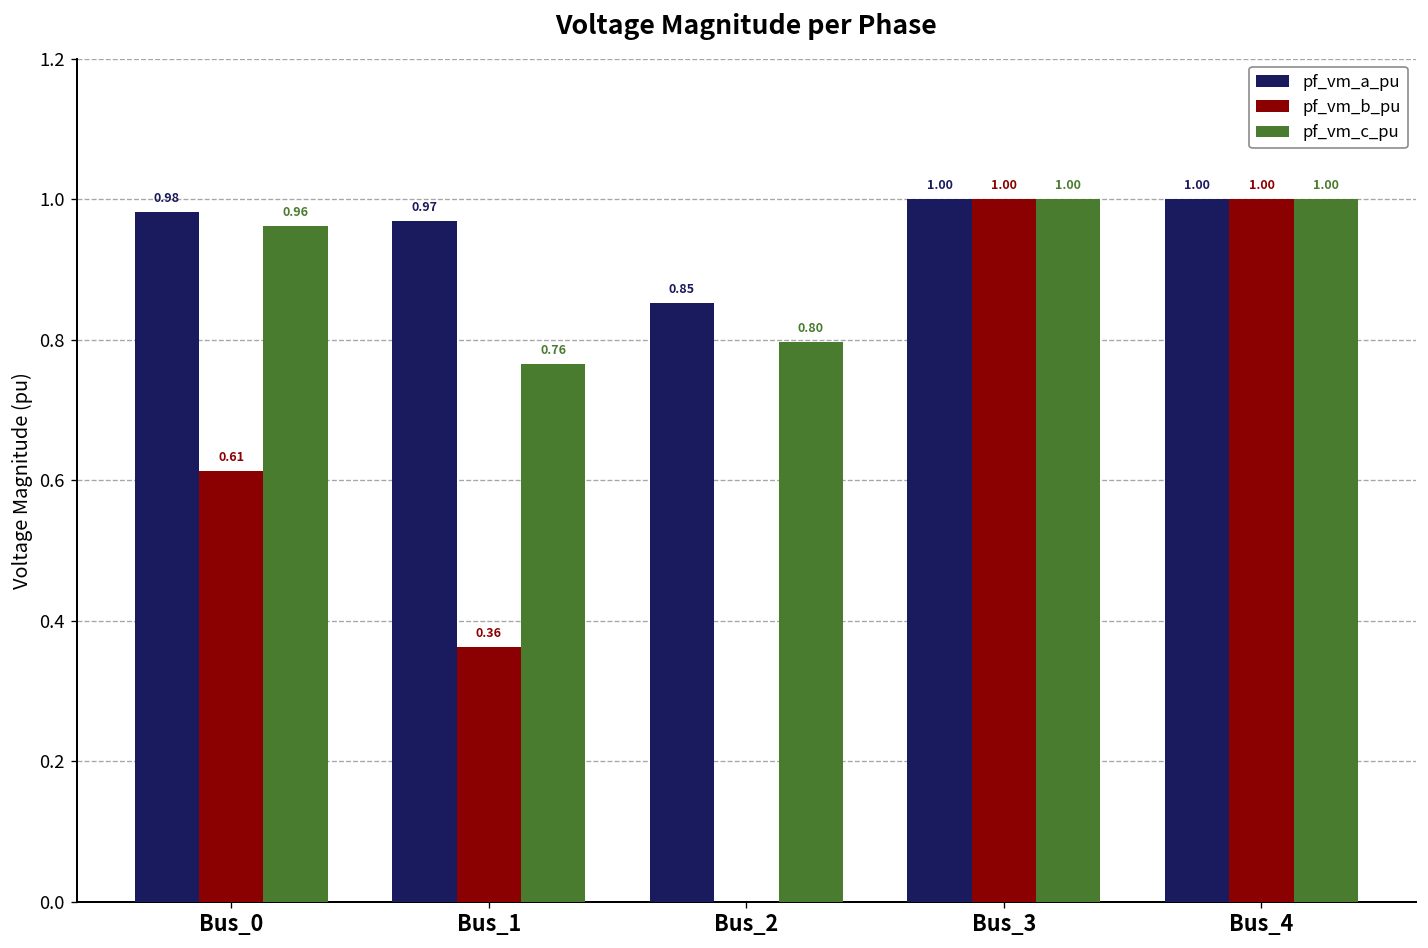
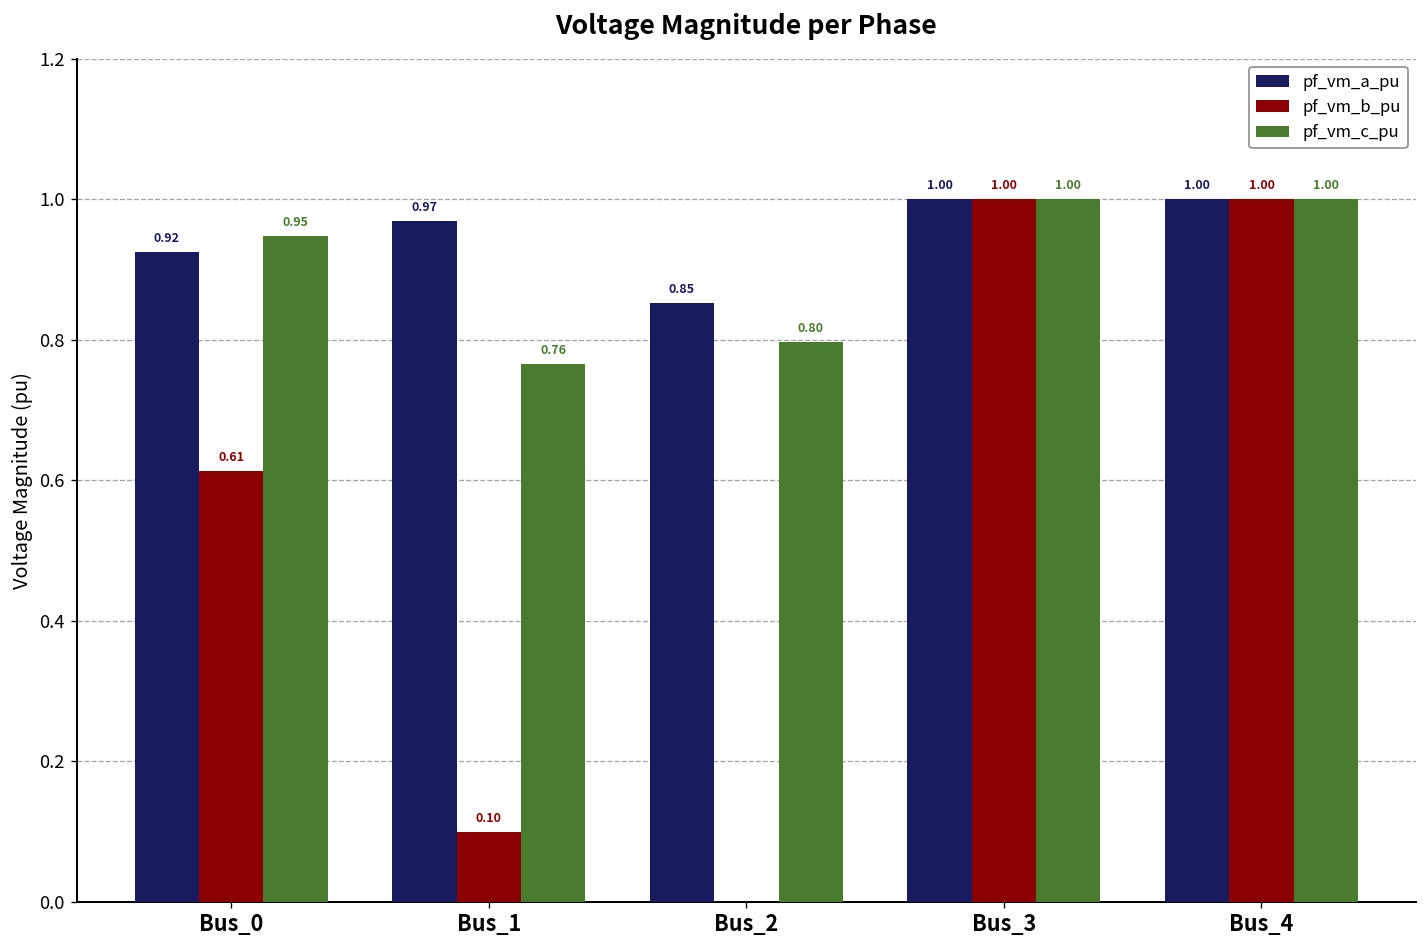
  {
    "pf_vm_a_pu": {
-     "Bus_0": 0.98,
+     "Bus_0": 0.92,
      "Bus_1": 0.97,
      "Bus_2": 0.85,
      "Bus_3": 1.00,
      "Bus_4": 1.00
    },
    "pf_vm_b_pu": {
      "Bus_0": 0.61,
-     "Bus_1": 0.36,
+     "Bus_1": 0.10,
      "Bus_3": 1.00,
      "Bus_4": 1.00
    },
    "pf_vm_c_pu": {
-     "Bus_0": 0.96,
+     "Bus_0": 0.95,
      "Bus_1": 0.76,
      "Bus_2": 0.80,
      "Bus_3": 1.00,
      "Bus_4": 1.00
    }
  }
